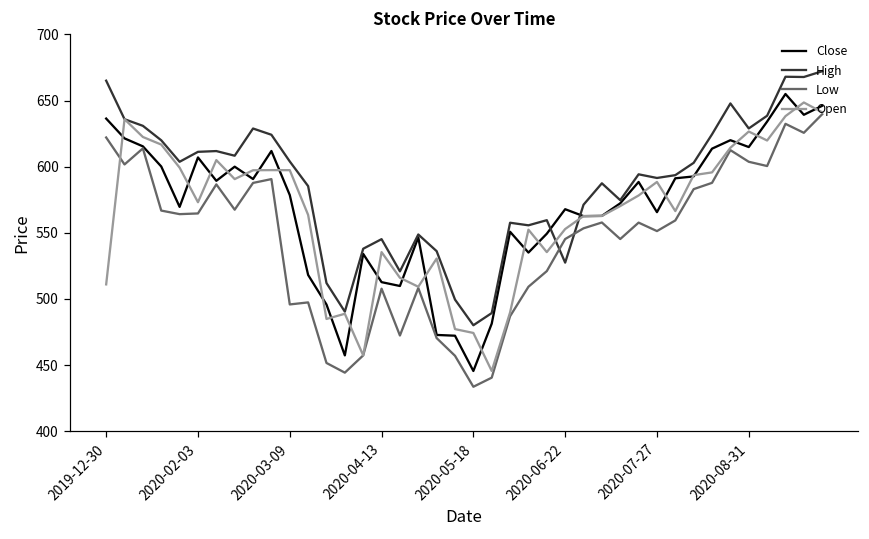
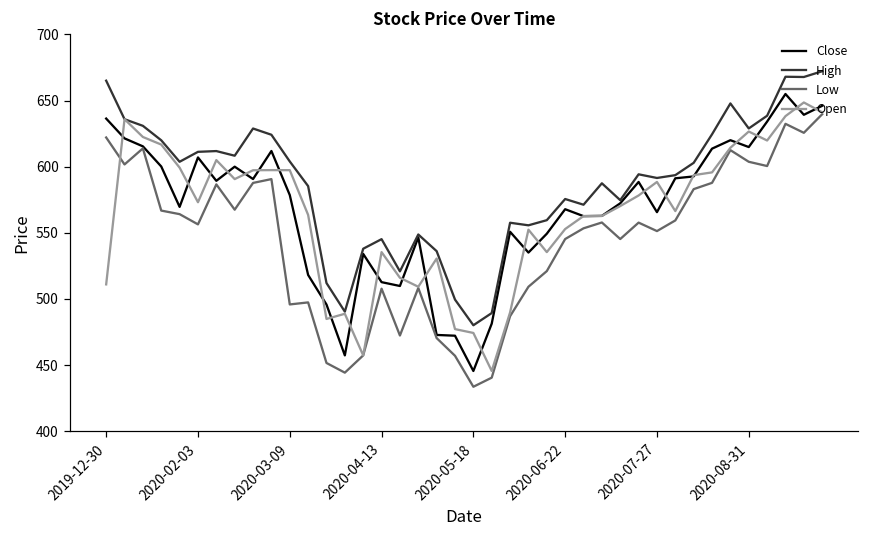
  {
    "Close": {
      "2019-12-30": 636,
      "2020-02-03": 607,
      "2020-03-09": 579,
      "2020-04-13": 513,
      "2020-05-18": 446,
      "2020-06-22": 568,
      "2020-07-27": 566,
      "2020-08-31": 615
    },
    "High": {
      "2019-12-30": 665,
      "2020-02-03": 611,
      "2020-03-09": 604,
      "2020-04-13": 545,
      "2020-05-18": 480,
-     "2020-06-22": 527,
+     "2020-06-22": 576,
      "2020-07-27": 592,
      "2020-08-31": 629
    },
    "Low": {
      "2019-12-30": 622,
-     "2020-02-03": 565,
+     "2020-02-03": 556,
      "2020-03-09": 496,
      "2020-04-13": 508,
      "2020-05-18": 434,
      "2020-06-22": 545,
      "2020-07-27": 551,
      "2020-08-31": 604
    },
    "Open": {
      "2019-12-30": 511,
      "2020-02-03": 573,
      "2020-03-09": 597,
      "2020-04-13": 535,
      "2020-05-18": 474,
      "2020-06-22": 553,
      "2020-07-27": 588,
      "2020-08-31": 627
    }
  }
